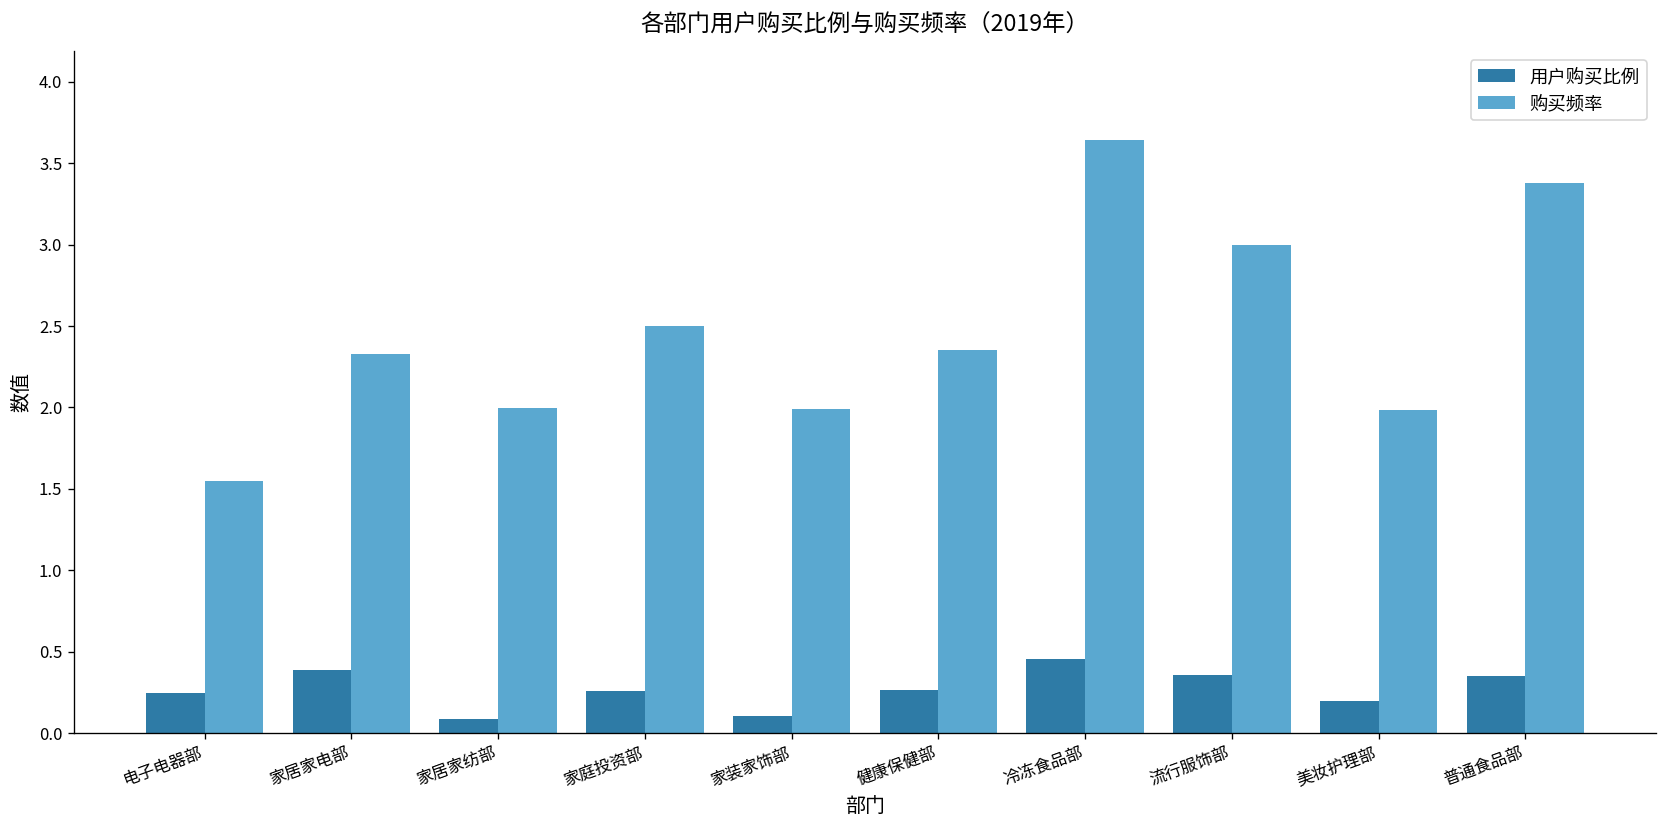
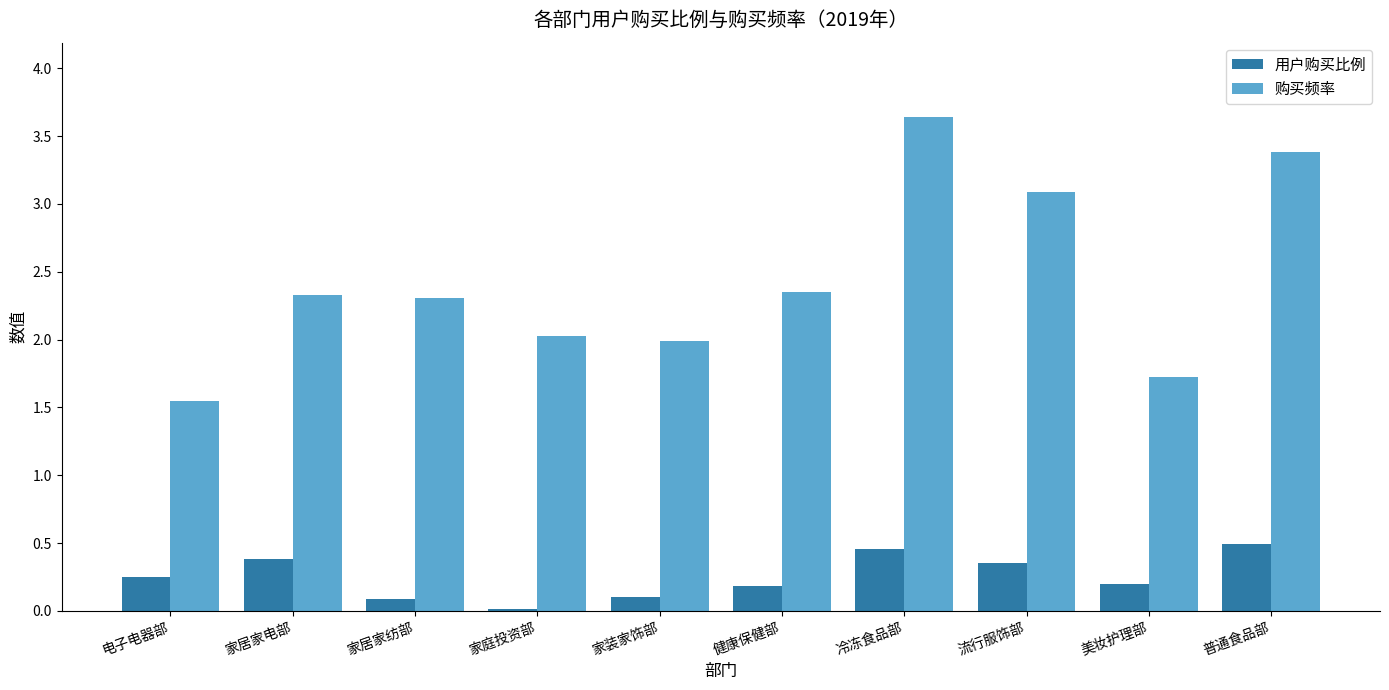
  {
    "用户购买比例": {
      "电子电器部": 0.25,
      "家居家电部": 0.39,
      "家居家纺部": 0.08,
-     "家庭投资部": 0.26,
+     "家庭投资部": 0.01,
      "家装家饰部": 0.10,
-     "健康保健部": 0.26,
+     "健康保健部": 0.18,
      "冷冻食品部": 0.45,
      "流行服饰部": 0.35,
      "美妆护理部": 0.20,
-     "普通食品部": 0.35
+     "普通食品部": 0.49
    },
    "购买频率": {
      "电子电器部": 1.55,
      "家居家电部": 2.33,
-     "家居家纺部": 2.00,
-     "家庭投资部": 2.50,
+     "家居家纺部": 2.30,
+     "家庭投资部": 2.03,
      "家装家饰部": 1.99,
      "健康保健部": 2.35,
      "冷冻食品部": 3.64,
-     "流行服饰部": 3.00,
-     "美妆护理部": 1.99,
+     "流行服饰部": 3.09,
+     "美妆护理部": 1.73,
      "普通食品部": 3.38
    }
  }
